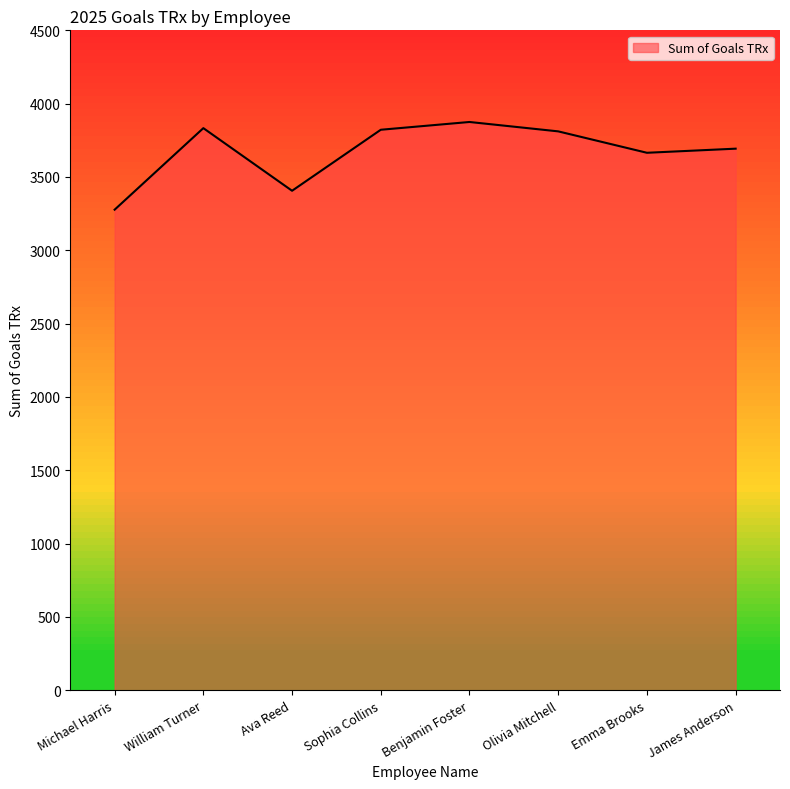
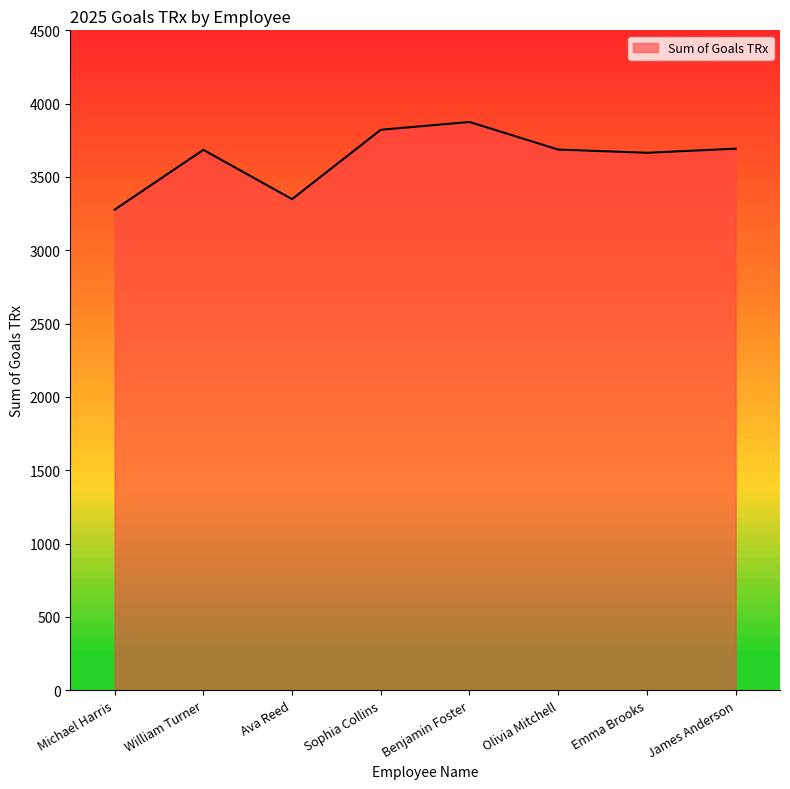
  {
    "Michael Harris": 3280,
-   "William Turner": 3830,
-   "Ava Reed": 3410,
+   "William Turner": 3690,
+   "Ava Reed": 3350,
    "Sophia Collins": 3820,
    "Benjamin Foster": 3880,
-   "Olivia Mitchell": 3810,
+   "Olivia Mitchell": 3690,
    "Emma Brooks": 3670,
    "James Anderson": 3690
  }
